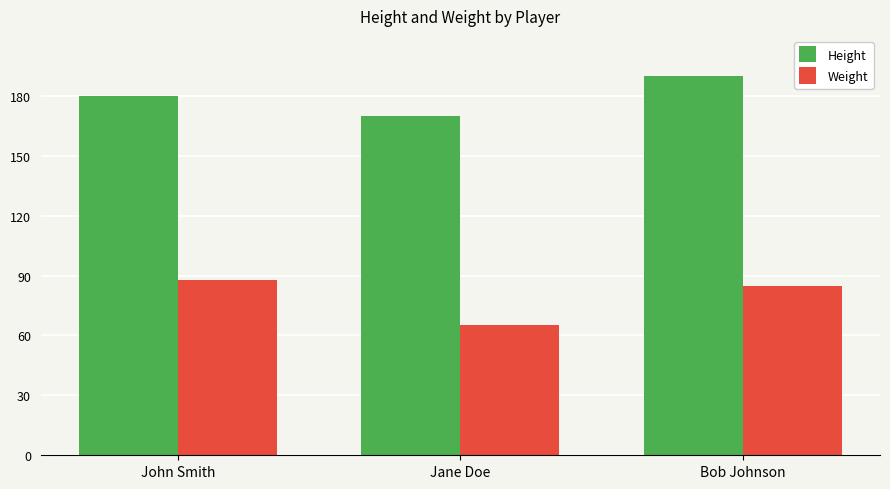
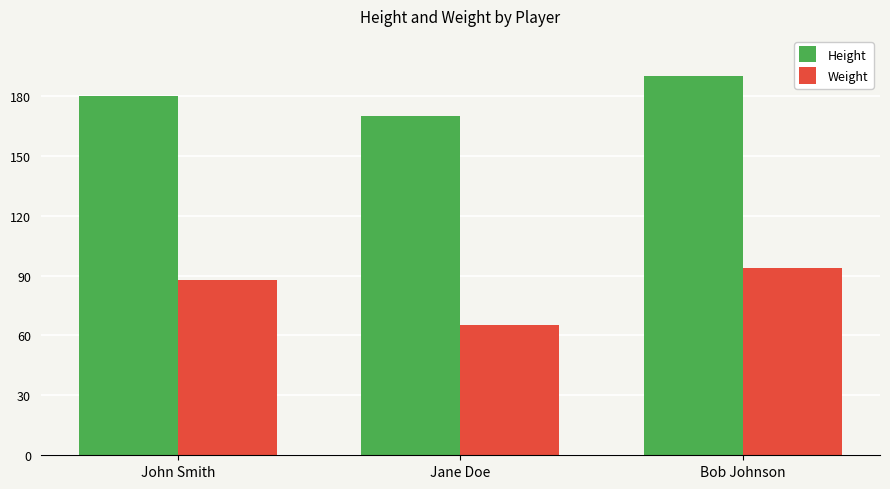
  {
    "Height": {
      "John Smith": 180,
      "Jane Doe": 170,
      "Bob Johnson": 190
    },
    "Weight": {
      "John Smith": 88,
      "Jane Doe": 65,
-     "Bob Johnson": 85
+     "Bob Johnson": 94
    }
  }
